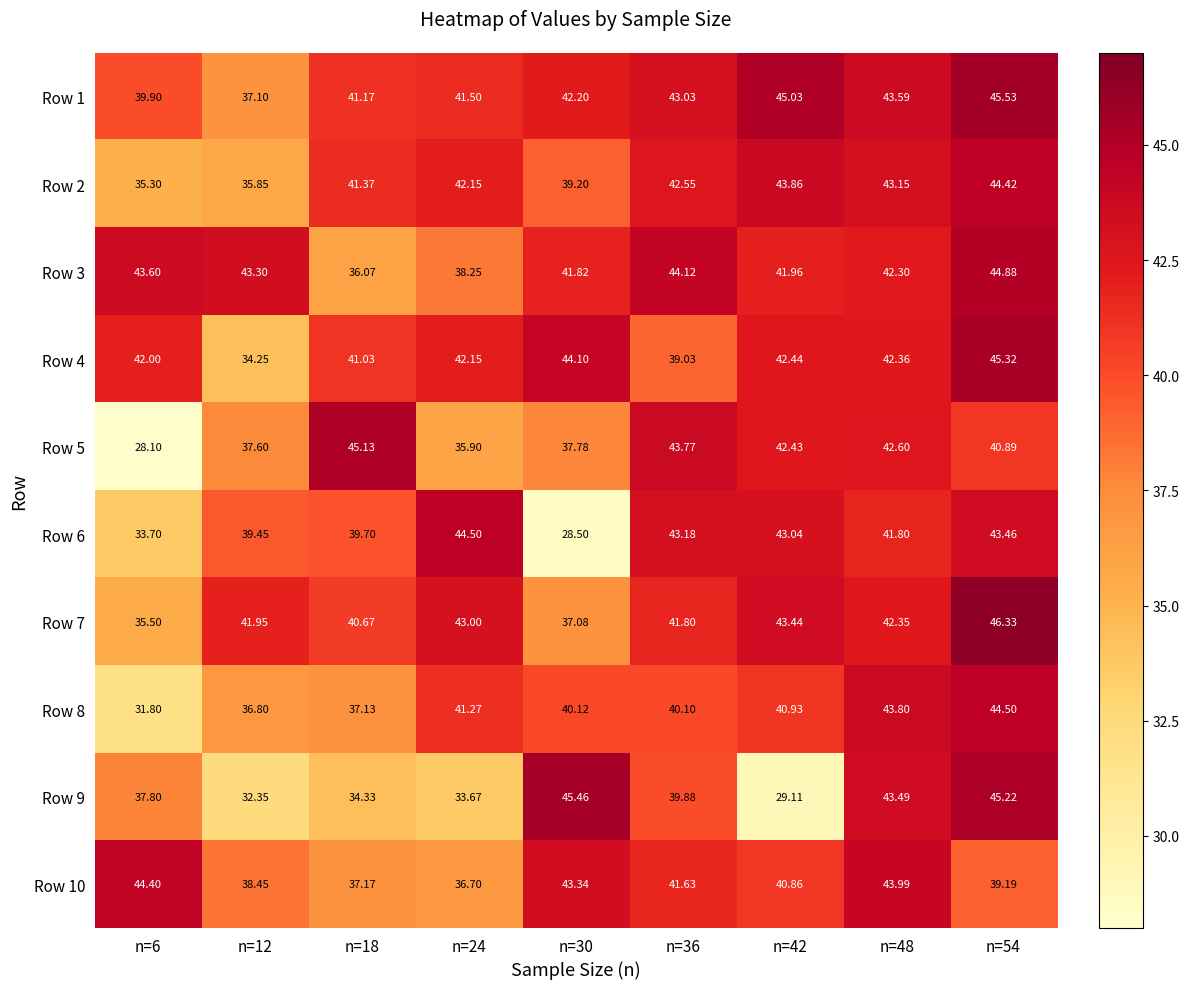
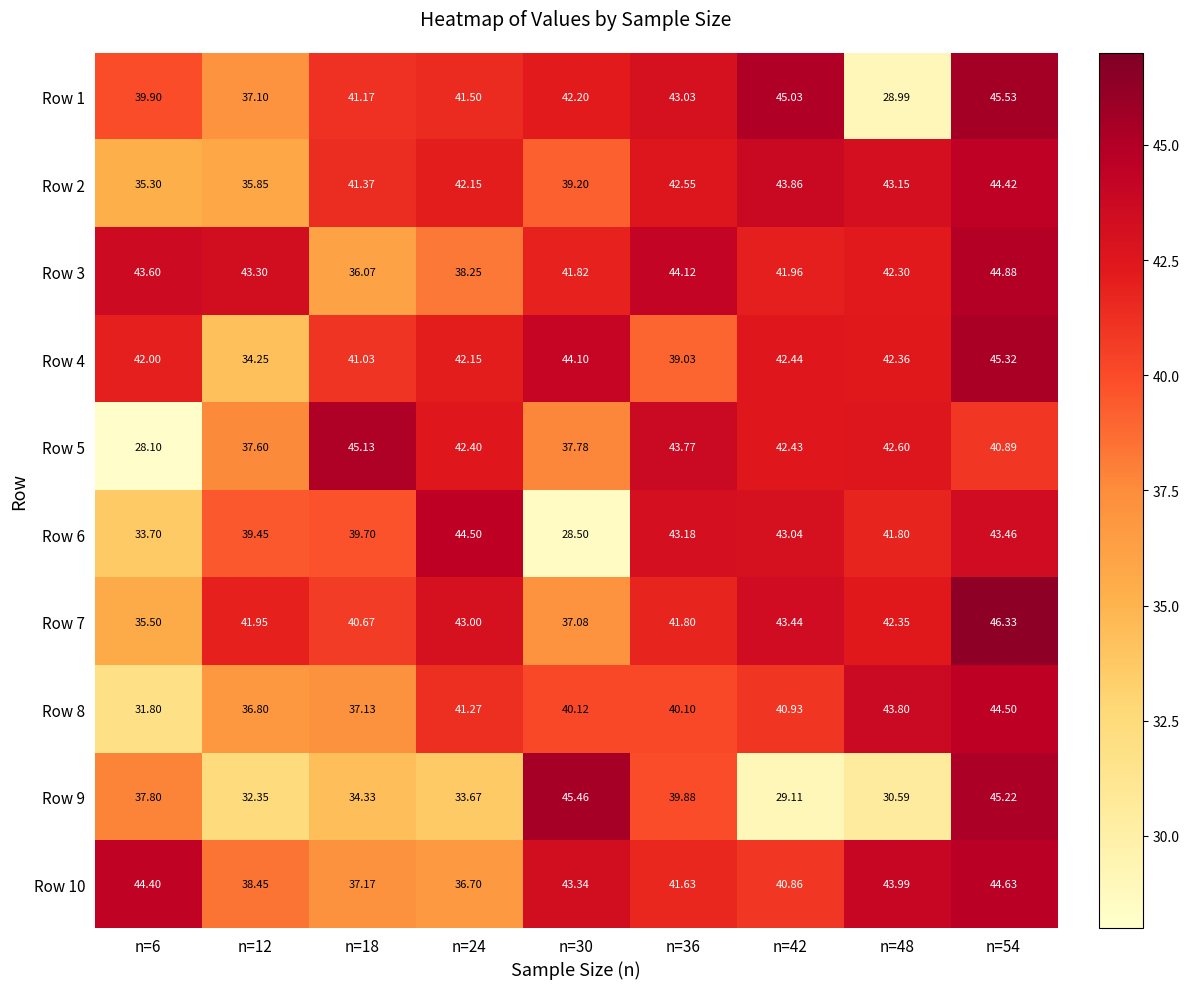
  {
    "Row 1": {
      "n=6": 39.90,
      "n=12": 37.10,
      "n=18": 41.17,
      "n=24": 41.50,
      "n=30": 42.20,
      "n=36": 43.03,
      "n=42": 45.03,
-     "n=48": 43.59,
+     "n=48": 28.99,
      "n=54": 45.53
    },
    "Row 2": {
      "n=6": 35.30,
      "n=12": 35.85,
      "n=18": 41.37,
      "n=24": 42.15,
      "n=30": 39.20,
      "n=36": 42.55,
      "n=42": 43.86,
      "n=48": 43.15,
      "n=54": 44.42
    },
    "Row 3": {
      "n=6": 43.60,
      "n=12": 43.30,
      "n=18": 36.07,
      "n=24": 38.25,
      "n=30": 41.82,
      "n=36": 44.12,
      "n=42": 41.96,
      "n=48": 42.30,
      "n=54": 44.88
    },
    "Row 4": {
      "n=6": 42.00,
      "n=12": 34.25,
      "n=18": 41.03,
      "n=24": 42.15,
      "n=30": 44.10,
      "n=36": 39.03,
      "n=42": 42.44,
      "n=48": 42.36,
      "n=54": 45.32
    },
    "Row 5": {
      "n=6": 28.10,
      "n=12": 37.60,
      "n=18": 45.13,
-     "n=24": 35.90,
+     "n=24": 42.40,
      "n=30": 37.78,
      "n=36": 43.77,
      "n=42": 42.43,
      "n=48": 42.60,
      "n=54": 40.89
    },
    "Row 6": {
      "n=6": 33.70,
      "n=12": 39.45,
      "n=18": 39.70,
      "n=24": 44.50,
      "n=30": 28.50,
      "n=36": 43.18,
      "n=42": 43.04,
      "n=48": 41.80,
      "n=54": 43.46
    },
    "Row 7": {
      "n=6": 35.50,
      "n=12": 41.95,
      "n=18": 40.67,
      "n=24": 43.00,
      "n=30": 37.08,
      "n=36": 41.80,
      "n=42": 43.44,
      "n=48": 42.35,
      "n=54": 46.33
    },
    "Row 8": {
      "n=6": 31.80,
      "n=12": 36.80,
      "n=18": 37.13,
      "n=24": 41.27,
      "n=30": 40.12,
      "n=36": 40.10,
      "n=42": 40.93,
      "n=48": 43.80,
      "n=54": 44.50
    },
    "Row 9": {
      "n=6": 37.80,
      "n=12": 32.35,
      "n=18": 34.33,
      "n=24": 33.67,
      "n=30": 45.46,
      "n=36": 39.88,
      "n=42": 29.11,
-     "n=48": 43.49,
+     "n=48": 30.59,
      "n=54": 45.22
    },
    "Row 10": {
      "n=6": 44.40,
      "n=12": 38.45,
      "n=18": 37.17,
      "n=24": 36.70,
      "n=30": 43.34,
      "n=36": 41.63,
      "n=42": 40.86,
      "n=48": 43.99,
-     "n=54": 39.19
+     "n=54": 44.63
    }
  }
